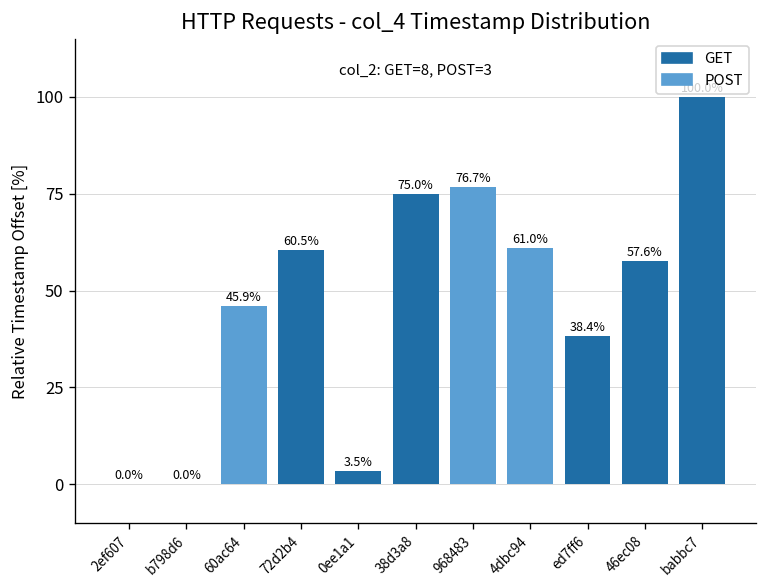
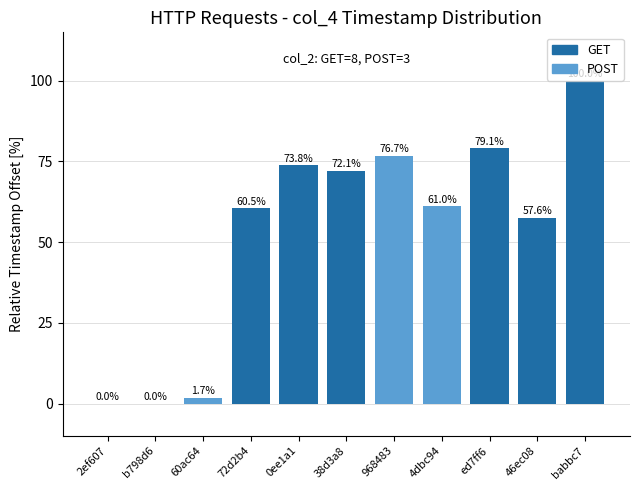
  {
    "2ef607": "0.0%",
    "b798d6": "0.0%",
-   "60ac64": "45.9%",
+   "60ac64": "1.7%",
    "72d2b4": "60.5%",
-   "0ee1a1": "3.5%",
-   "38d3a8": "75.0%",
+   "0ee1a1": "73.8%",
+   "38d3a8": "72.1%",
    "968483": "76.7%",
    "4dbc94": "61.0%",
-   "ed7ff6": "38.4%",
+   "ed7ff6": "79.1%",
    "46ec08": "57.6%"
  }
